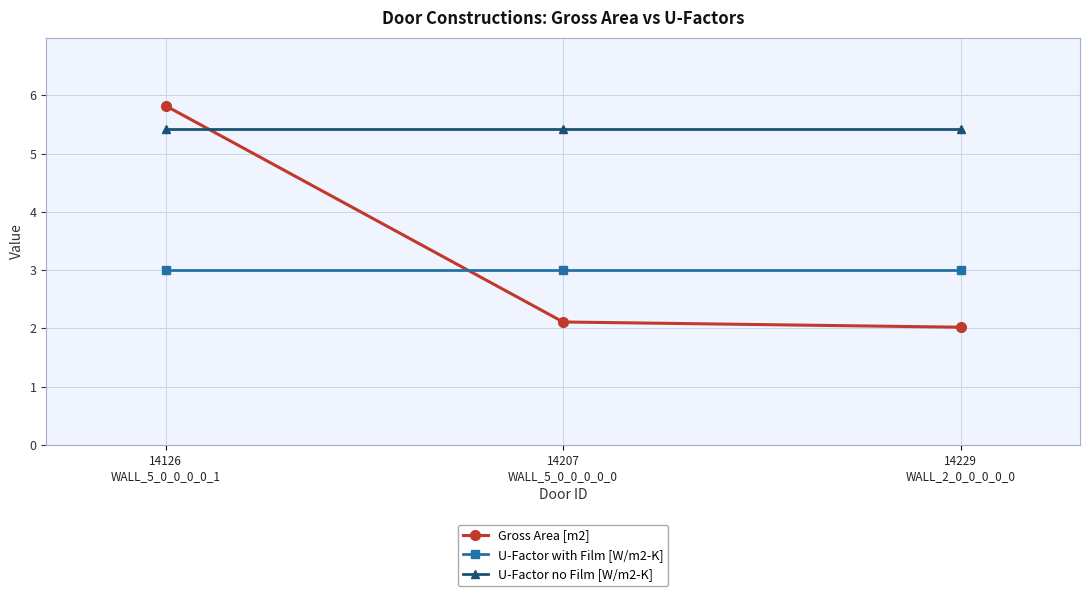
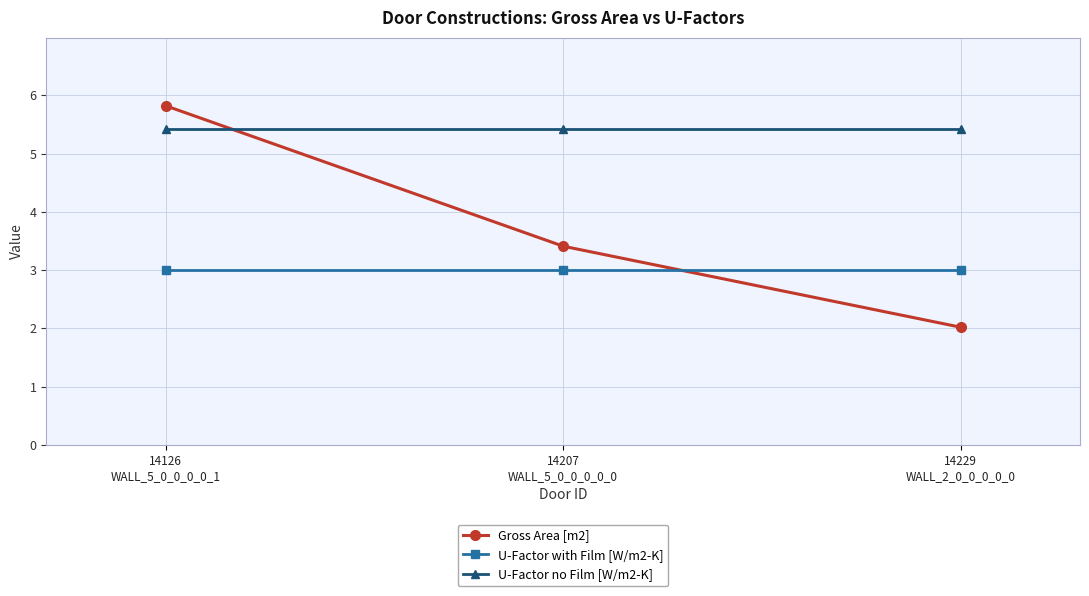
  {
    "Gross Area [m2]": {
      "14126 WALL_5_0_0_0_0_1": 5.8,
-     "14207 WALL_5_0_0_0_0_0": 2.1,
+     "14207 WALL_5_0_0_0_0_0": 3.4,
      "14229 WALL_2_0_0_0_0_0": 2.0
    }
  }
